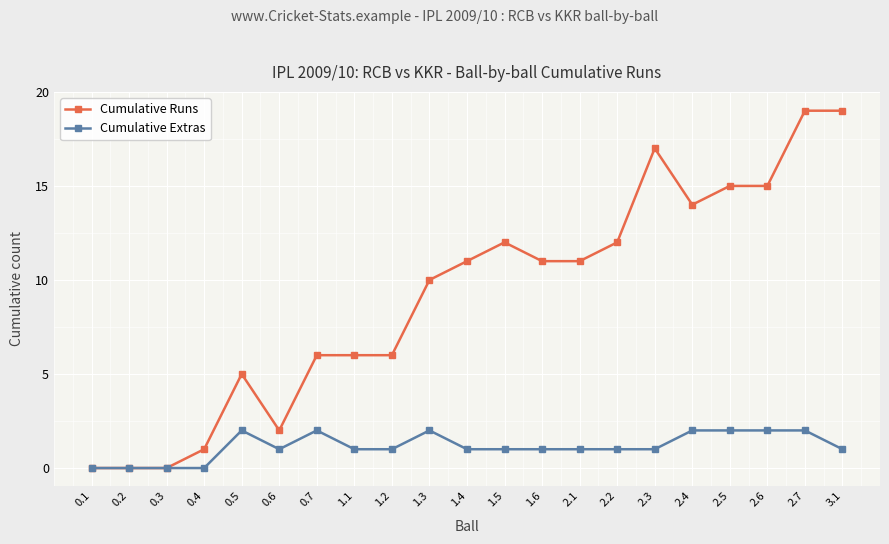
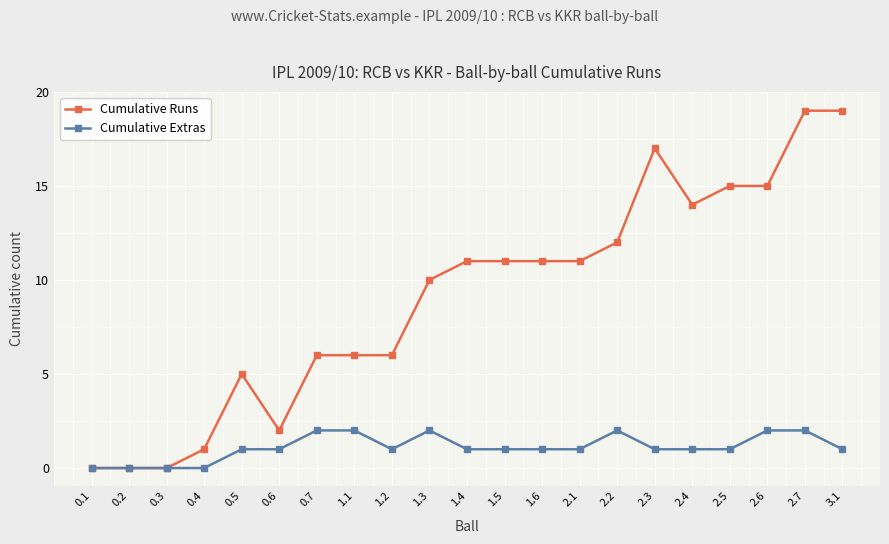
  {
    "Cumulative Runs": {
      "0.4": 1,
      "0.5": 5,
      "0.6": 2,
      "0.7": 6,
      "1.1": 6,
      "1.2": 6,
      "1.3": 10,
      "1.4": 11,
-     "1.5": 12,
+     "1.5": 11,
      "1.6": 11,
      "2.1": 11,
      "2.2": 12,
      "2.3": 17,
      "2.4": 14,
      "2.5": 15,
      "2.6": 15,
      "2.7": 19,
      "3.1": 19
    },
    "Cumulative Extras": {
      "0.4": 0,
-     "0.5": 2,
+     "0.5": 1,
      "0.6": 1,
      "0.7": 2,
-     "1.1": 1,
+     "1.1": 2,
      "1.2": 1,
      "1.3": 2,
      "1.4": 1,
      "1.5": 1,
      "1.6": 1,
      "2.1": 1,
-     "2.2": 1,
+     "2.2": 2,
      "2.3": 1,
-     "2.4": 2,
-     "2.5": 2,
+     "2.4": 1,
+     "2.5": 1,
      "2.6": 2,
      "2.7": 2,
      "3.1": 1
    }
  }
